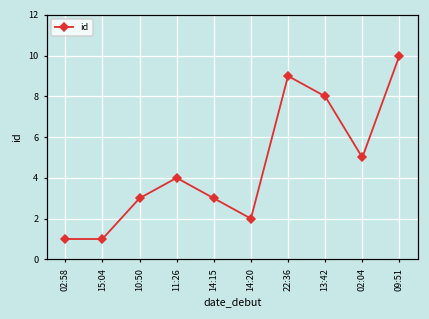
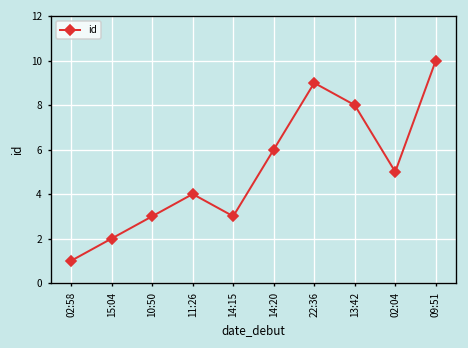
  {
    "02:58": 1,
-   "15:04": 1,
+   "15:04": 2,
    "10:50": 3,
    "11:26": 4,
    "14:15": 3,
-   "14:20": 2,
+   "14:20": 6,
    "22:36": 9,
    "13:42": 8,
    "02:04": 5,
    "09:51": 10
  }
